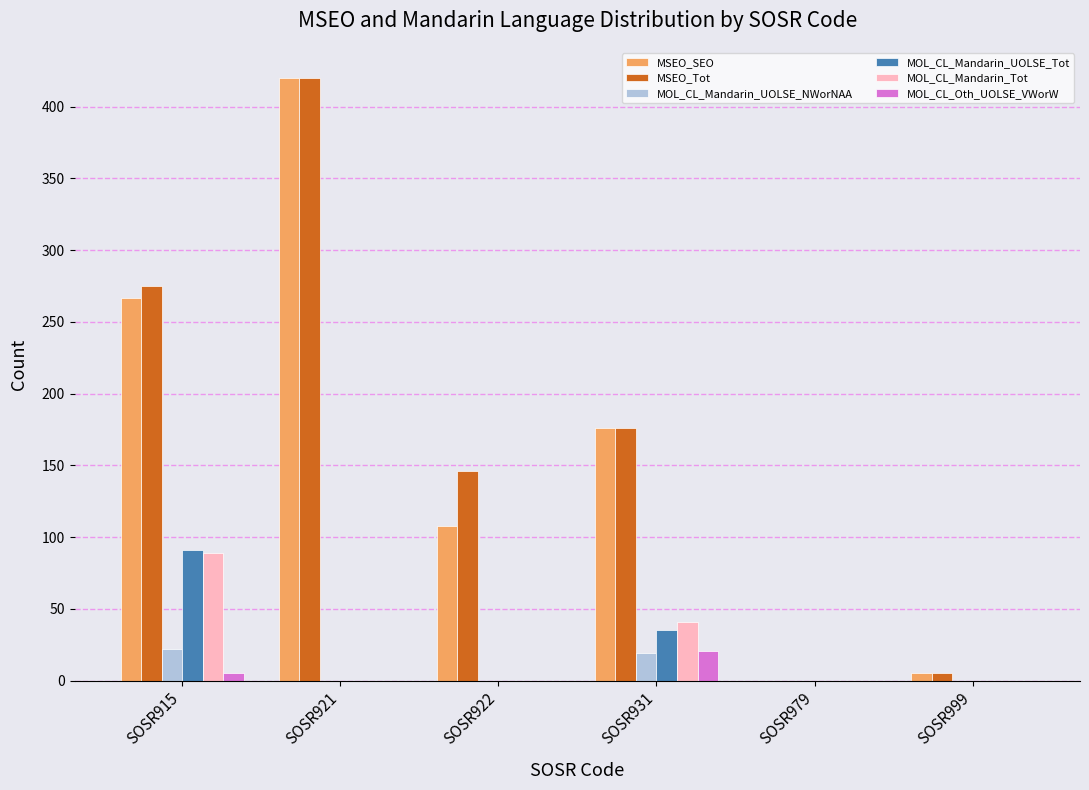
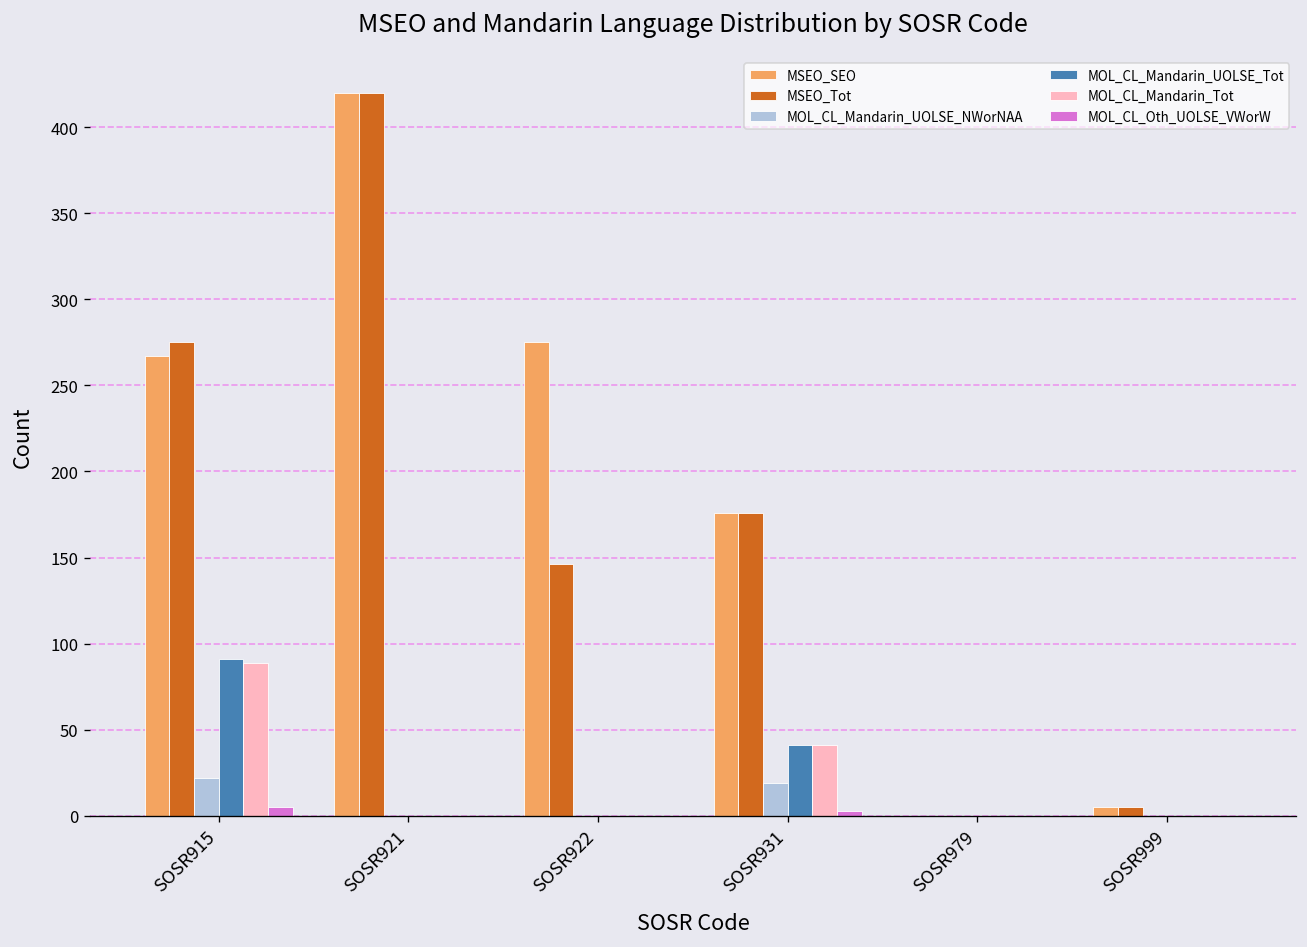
  {
    "MSEO_SEO": {
      "SOSR915": 267,
      "SOSR921": 420,
-     "SOSR922": 108,
+     "SOSR922": 275,
      "SOSR931": 176,
      "SOSR979": 0,
      "SOSR999": 5
    },
    "MSEO_Tot": {
      "SOSR915": 275,
      "SOSR921": 420,
      "SOSR922": 146,
      "SOSR931": 176,
      "SOSR979": 0,
      "SOSR999": 5
    },
    "MOL_CL_Mandarin_UOLSE_NWorNAA": {
      "SOSR915": 22,
      "SOSR921": 0,
      "SOSR922": 0,
      "SOSR931": 19,
      "SOSR979": 0,
      "SOSR999": 0
    },
    "MOL_CL_Mandarin_UOLSE_Tot": {
      "SOSR915": 91,
      "SOSR921": 0,
      "SOSR922": 0,
-     "SOSR931": 35,
+     "SOSR931": 41,
      "SOSR979": 0,
      "SOSR999": 0
    },
    "MOL_CL_Mandarin_Tot": {
      "SOSR915": 89,
      "SOSR921": 0,
      "SOSR922": 0,
      "SOSR931": 41,
      "SOSR979": 0,
      "SOSR999": 0
    },
    "MOL_CL_Oth_UOLSE_VWorW": {
      "SOSR915": 5,
      "SOSR921": 0,
      "SOSR922": 0,
-     "SOSR931": 21,
+     "SOSR931": 3,
      "SOSR979": 0,
      "SOSR999": 0
    }
  }
